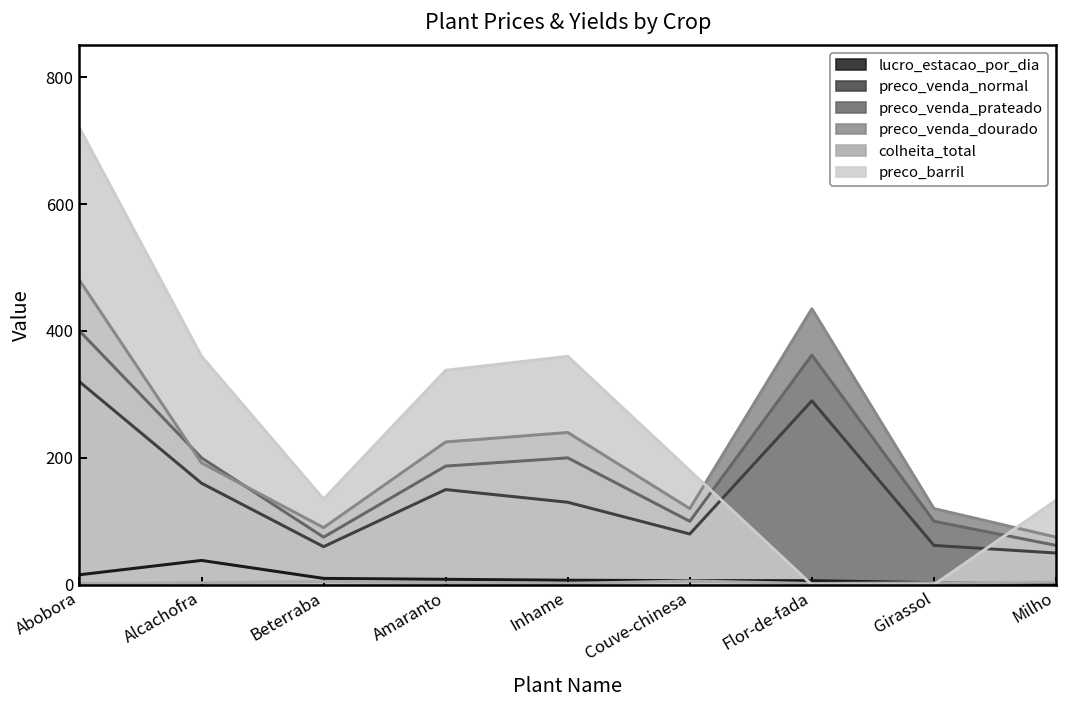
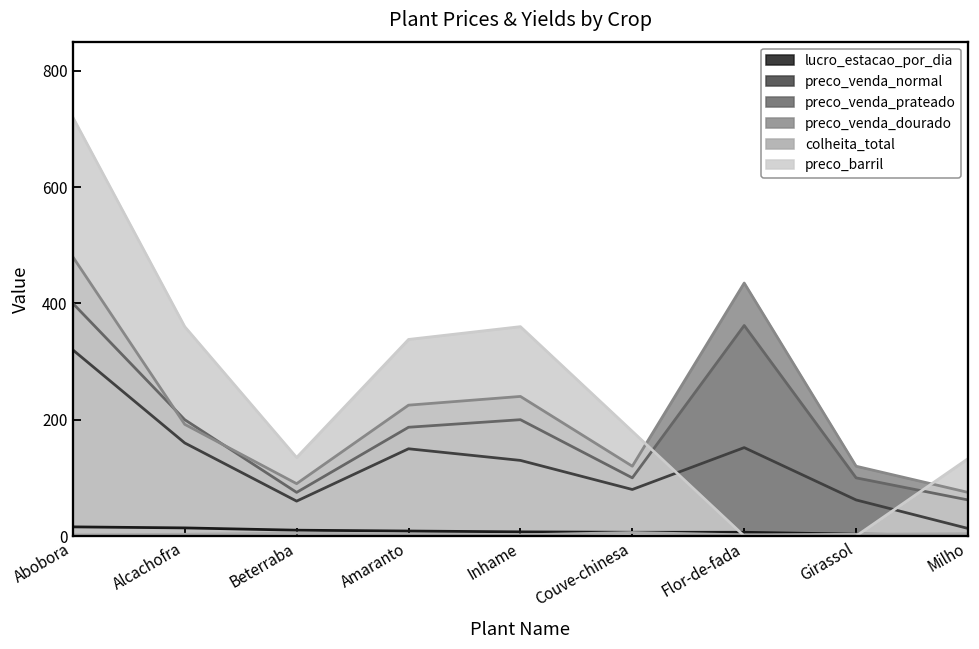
  {
    "lucro_estacao_por_dia": {
      "Abobora": 20,
-     "Alcachofra": 40,
+     "Alcachofra": 10,
      "Beterraba": 10,
      "Amaranto": 10,
      "Inhame": 10
    },
    "preco_venda_normal": {
      "Abobora": 320,
      "Alcachofra": 160,
      "Beterraba": 60,
      "Amaranto": 150,
      "Inhame": 130,
      "Couve-chinesa": 80,
-     "Flor-de-fada": 290,
+     "Flor-de-fada": 150,
      "Girassol": 60,
-     "Milho": 50
+     "Milho": 10
    }
  }
